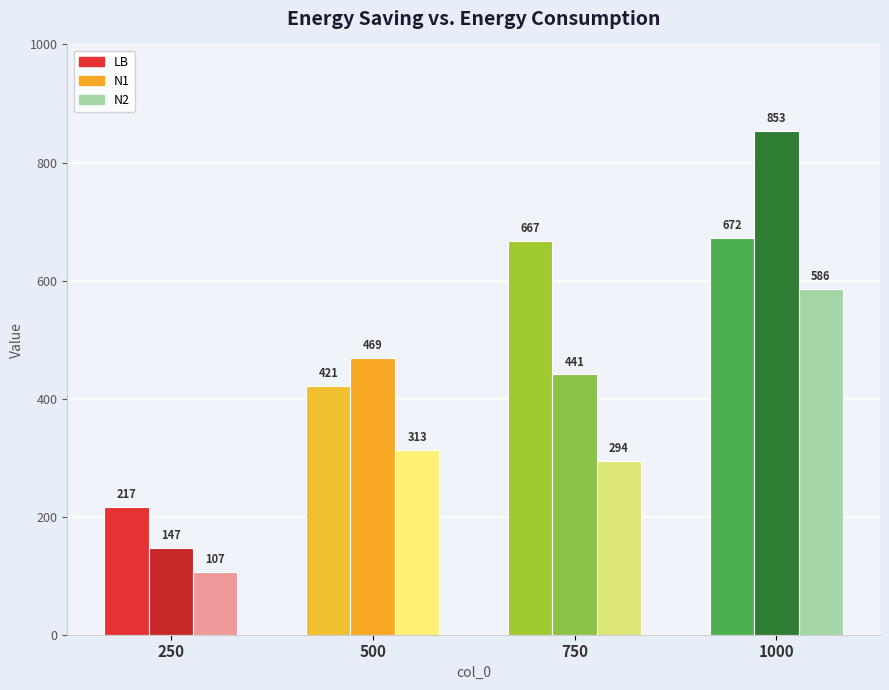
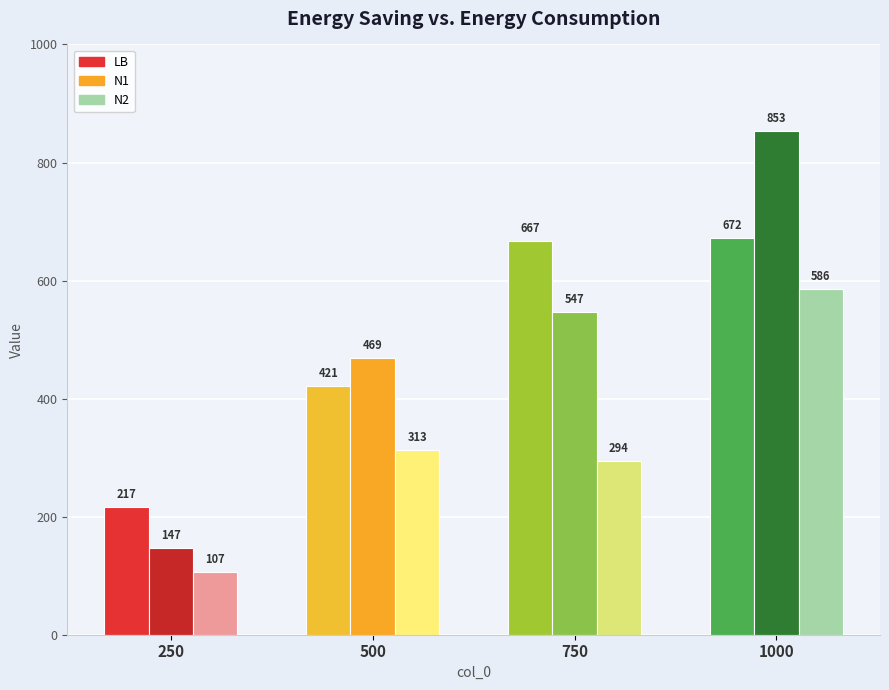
  {
    "250": 147,
    "500": 469,
-   "750": 441,
+   "750": 547,
    "1000": 853
  }
